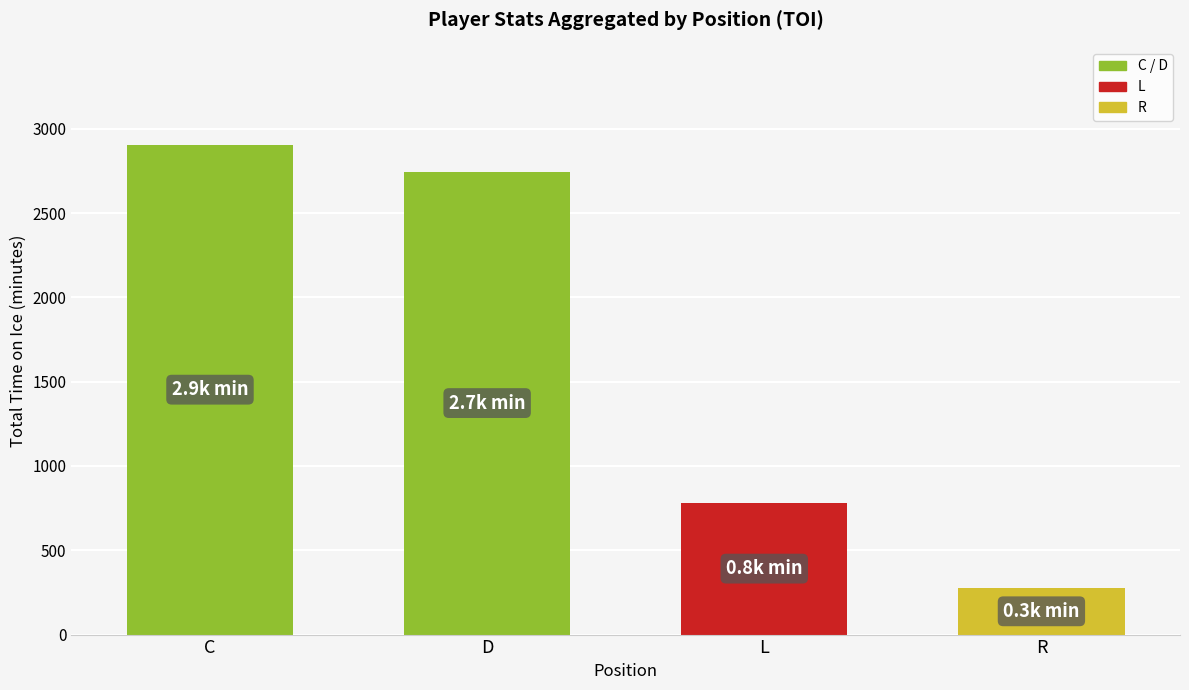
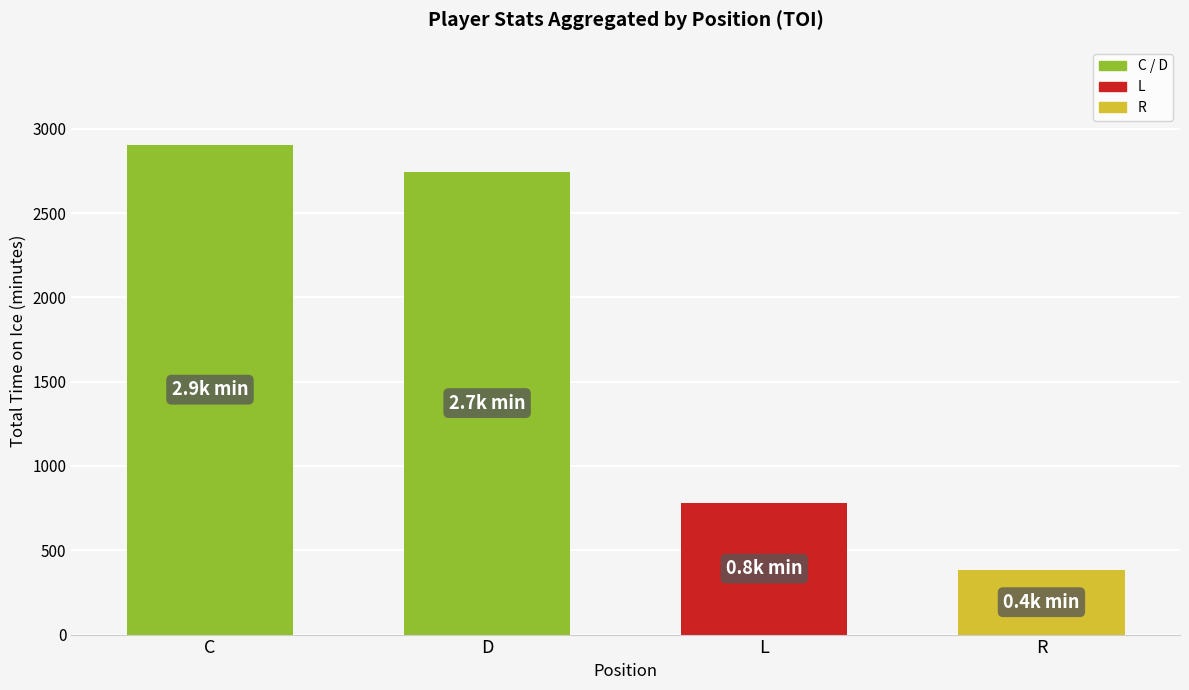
  {
-   "R": "0.3k"
+   "R": "0.4k"
  }
